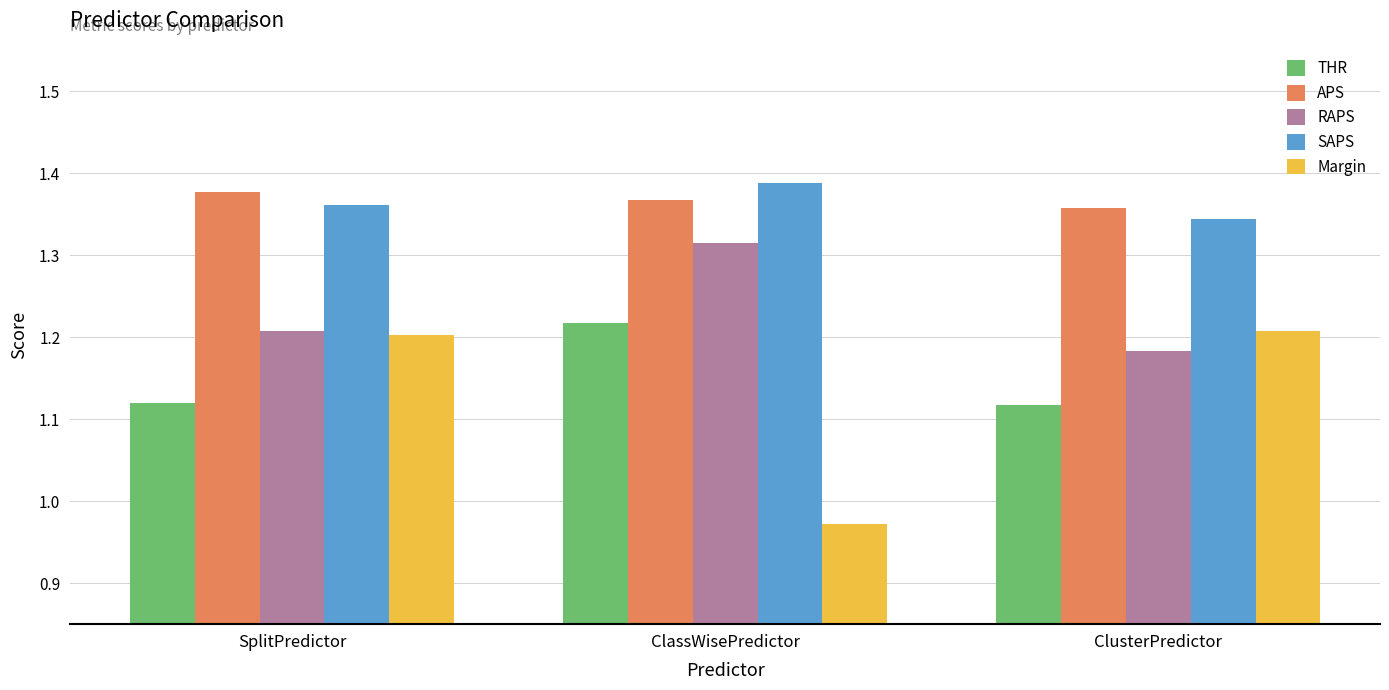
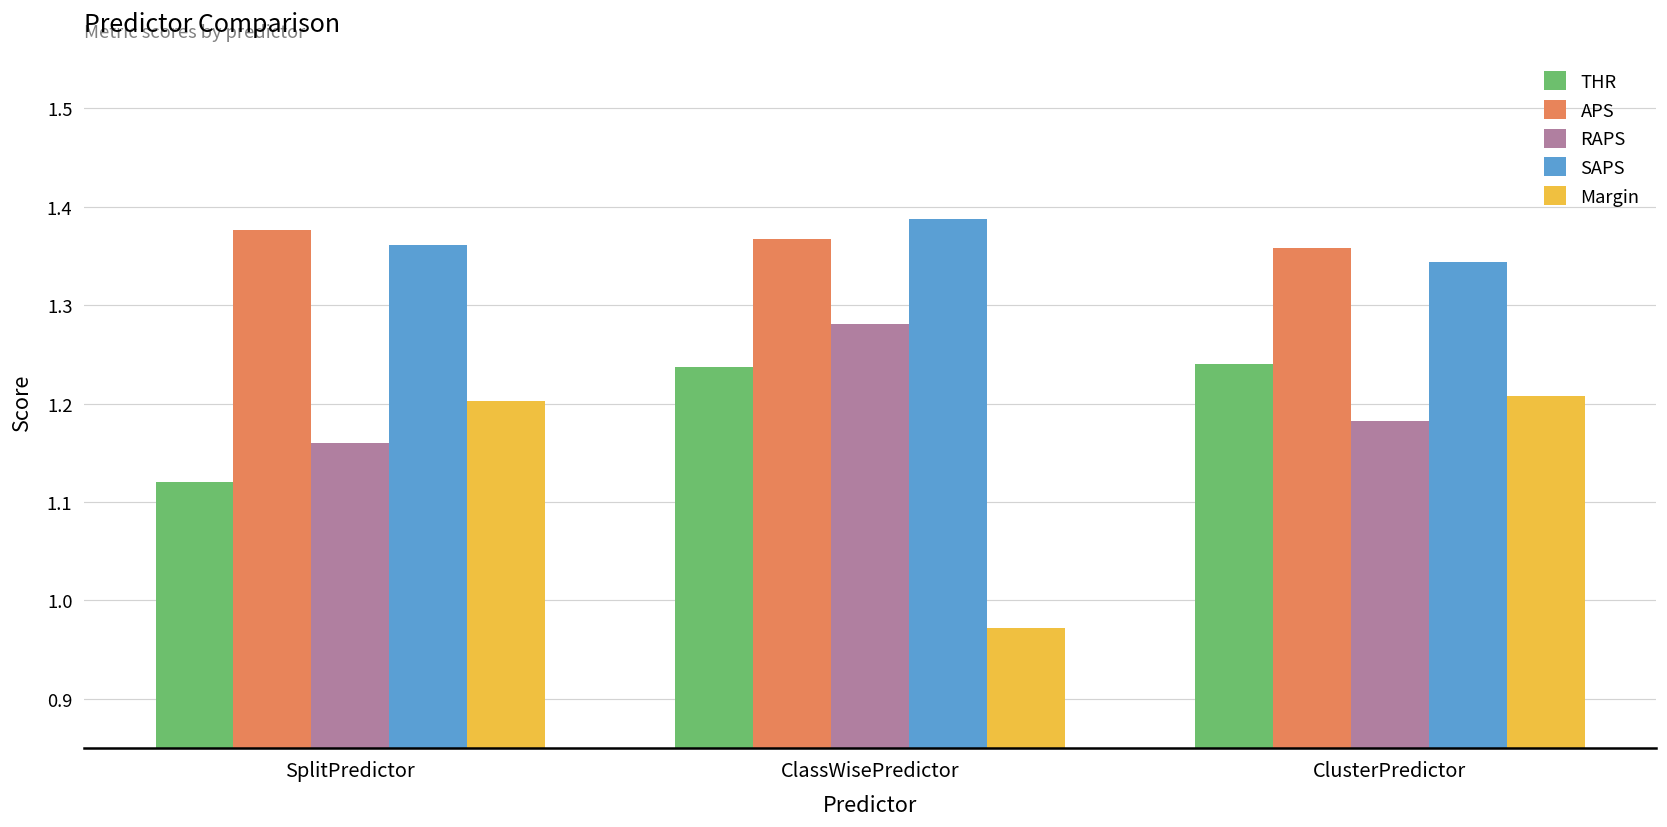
  {
    "THR": {
      "SplitPredictor": 1.12,
-     "ClassWisePredictor": 1.22,
-     "ClusterPredictor": 1.12
+     "ClassWisePredictor": 1.24,
+     "ClusterPredictor": 1.24
    },
    "APS": {
      "SplitPredictor": 1.38,
      "ClassWisePredictor": 1.37,
      "ClusterPredictor": 1.36
    },
    "RAPS": {
-     "SplitPredictor": 1.21,
-     "ClassWisePredictor": 1.32,
+     "SplitPredictor": 1.16,
+     "ClassWisePredictor": 1.28,
      "ClusterPredictor": 1.18
    },
    "SAPS": {
      "SplitPredictor": 1.36,
      "ClassWisePredictor": 1.39,
      "ClusterPredictor": 1.34
    },
    "Margin": {
      "SplitPredictor": 1.20,
      "ClassWisePredictor": 0.97,
      "ClusterPredictor": 1.21
    }
  }
